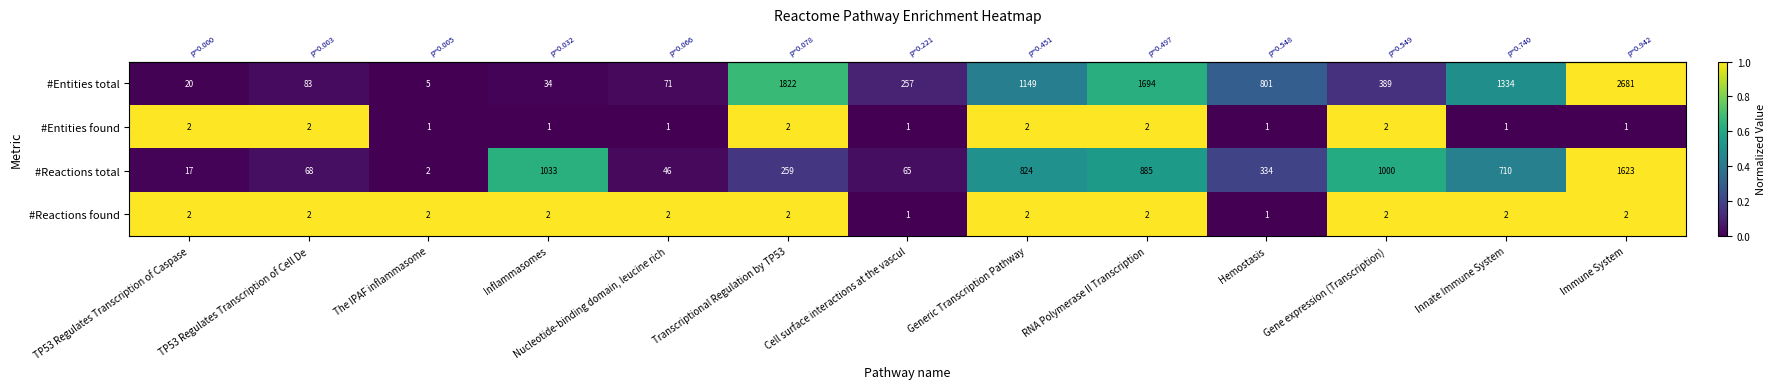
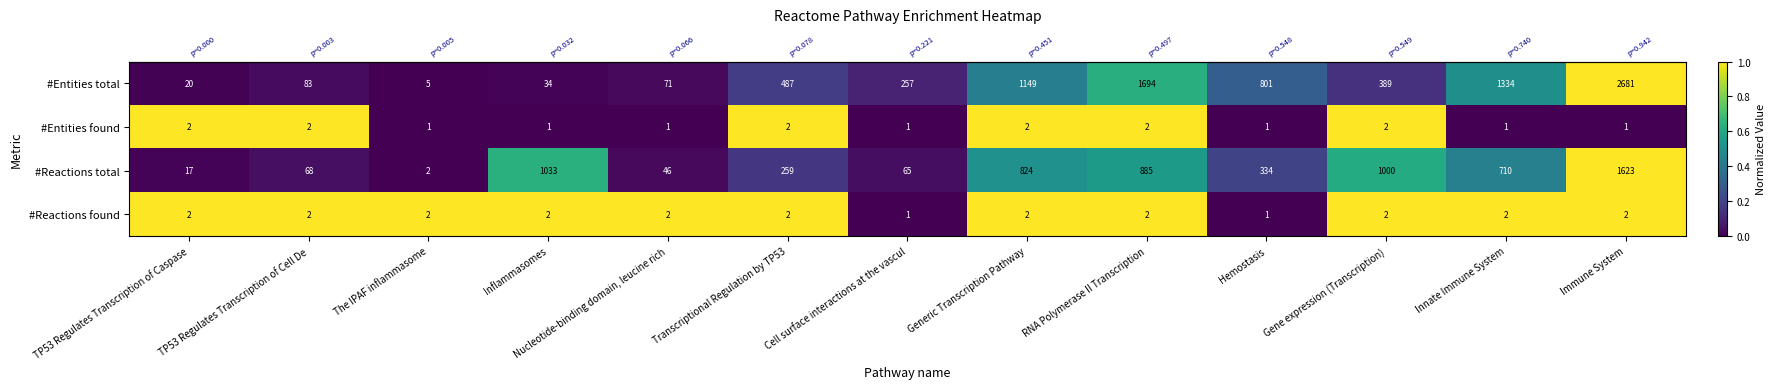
  {
    "#Entities total": {
      "TP53 Regulates Transcription of Caspase": 20,
      "TP53 Regulates Transcription of Cell De": 83,
      "The IPAF inflammasome": 5,
      "Inflammasomes": 34,
      "Nucleotide-binding domain, leucine rich": 71,
-     "Transcriptional Regulation by TP53": 1822,
+     "Transcriptional Regulation by TP53": 487,
      "Cell surface interactions at the vascul": 257,
      "Generic Transcription Pathway": 1149,
      "RNA Polymerase II Transcription": 1694,
      "Hemostasis": 801,
      "Gene expression (Transcription)": 389,
      "Innate Immune System": 1334,
      "Immune System": 2681
    },
    "#Entities found": {
      "TP53 Regulates Transcription of Caspase": 2,
      "TP53 Regulates Transcription of Cell De": 2,
      "The IPAF inflammasome": 1,
      "Inflammasomes": 1,
      "Nucleotide-binding domain, leucine rich": 1,
      "Transcriptional Regulation by TP53": 2,
      "Cell surface interactions at the vascul": 1,
      "Generic Transcription Pathway": 2,
      "RNA Polymerase II Transcription": 2,
      "Hemostasis": 1,
      "Gene expression (Transcription)": 2,
      "Innate Immune System": 1,
      "Immune System": 1
    },
    "#Reactions total": {
      "TP53 Regulates Transcription of Caspase": 17,
      "TP53 Regulates Transcription of Cell De": 68,
      "The IPAF inflammasome": 2,
      "Inflammasomes": 1033,
      "Nucleotide-binding domain, leucine rich": 46,
      "Transcriptional Regulation by TP53": 259,
      "Cell surface interactions at the vascul": 65,
      "Generic Transcription Pathway": 824,
      "RNA Polymerase II Transcription": 885,
      "Hemostasis": 334,
      "Gene expression (Transcription)": 1000,
      "Innate Immune System": 710,
      "Immune System": 1623
    },
    "#Reactions found": {
      "TP53 Regulates Transcription of Caspase": 2,
      "TP53 Regulates Transcription of Cell De": 2,
      "The IPAF inflammasome": 2,
      "Inflammasomes": 2,
      "Nucleotide-binding domain, leucine rich": 2,
      "Transcriptional Regulation by TP53": 2,
      "Cell surface interactions at the vascul": 1,
      "Generic Transcription Pathway": 2,
      "RNA Polymerase II Transcription": 2,
      "Hemostasis": 1,
      "Gene expression (Transcription)": 2,
      "Innate Immune System": 2,
      "Immune System": 2
    }
  }
